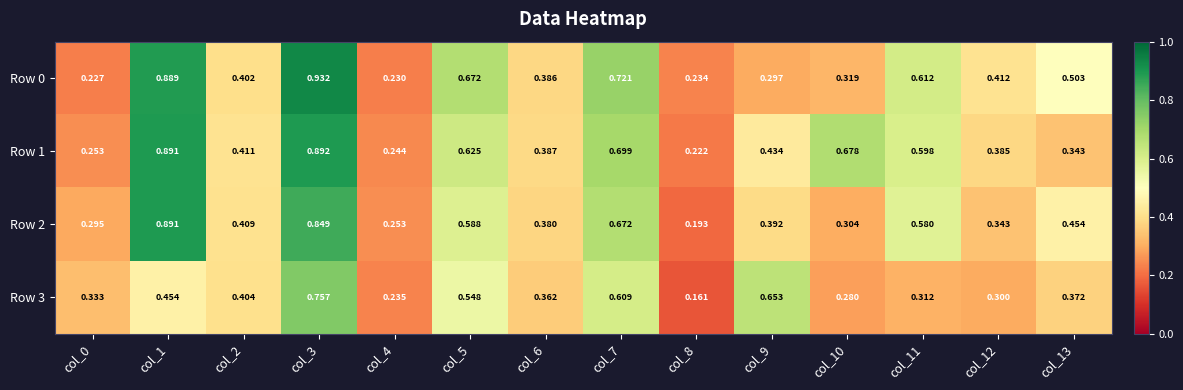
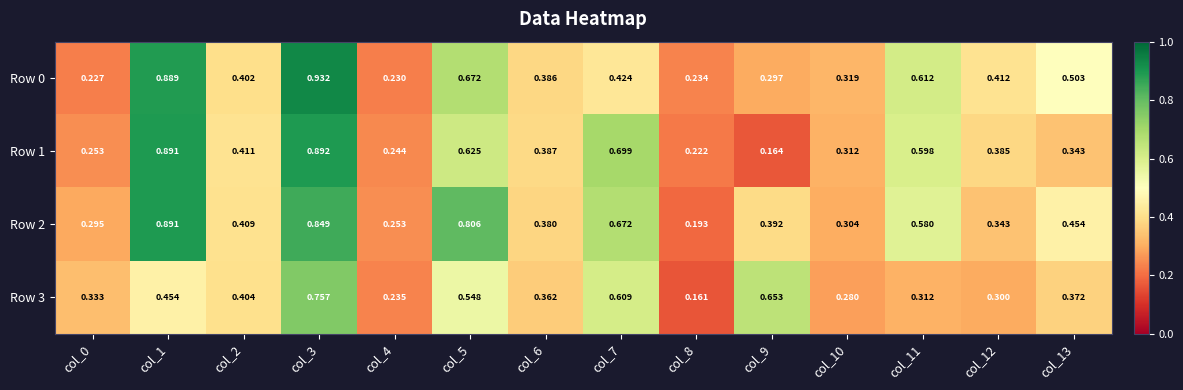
  {
    "Row 0": {
      "col_0": 0.227,
      "col_1": 0.889,
      "col_2": 0.402,
      "col_3": 0.932,
      "col_4": 0.230,
      "col_5": 0.672,
      "col_6": 0.386,
-     "col_7": 0.721,
+     "col_7": 0.424,
      "col_8": 0.234,
      "col_9": 0.297,
      "col_10": 0.319,
      "col_11": 0.612,
      "col_12": 0.412,
      "col_13": 0.503
    },
    "Row 1": {
      "col_0": 0.253,
      "col_1": 0.891,
      "col_2": 0.411,
      "col_3": 0.892,
      "col_4": 0.244,
      "col_5": 0.625,
      "col_6": 0.387,
      "col_7": 0.699,
      "col_8": 0.222,
-     "col_9": 0.434,
-     "col_10": 0.678,
+     "col_9": 0.164,
+     "col_10": 0.312,
      "col_11": 0.598,
      "col_12": 0.385,
      "col_13": 0.343
    },
    "Row 2": {
      "col_0": 0.295,
      "col_1": 0.891,
      "col_2": 0.409,
      "col_3": 0.849,
      "col_4": 0.253,
-     "col_5": 0.588,
+     "col_5": 0.806,
      "col_6": 0.380,
      "col_7": 0.672,
      "col_8": 0.193,
      "col_9": 0.392,
      "col_10": 0.304,
      "col_11": 0.580,
      "col_12": 0.343,
      "col_13": 0.454
    },
    "Row 3": {
      "col_0": 0.333,
      "col_1": 0.454,
      "col_2": 0.404,
      "col_3": 0.757,
      "col_4": 0.235,
      "col_5": 0.548,
      "col_6": 0.362,
      "col_7": 0.609,
      "col_8": 0.161,
      "col_9": 0.653,
      "col_10": 0.280,
      "col_11": 0.312,
      "col_12": 0.300,
      "col_13": 0.372
    }
  }
